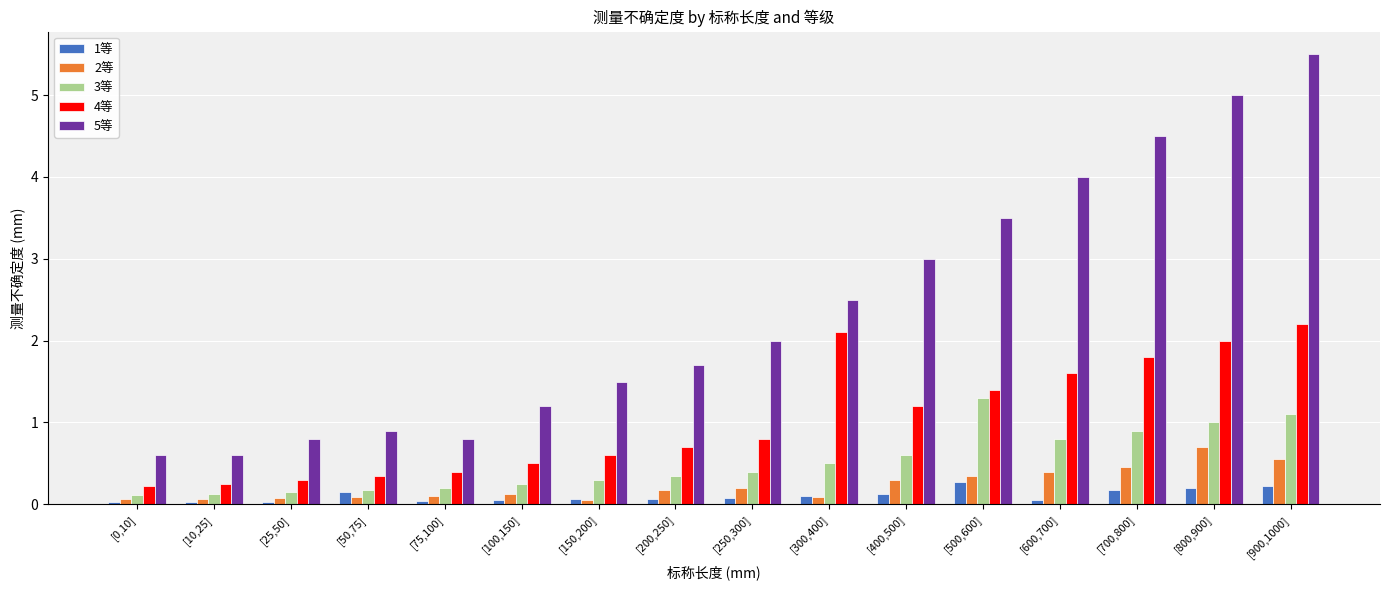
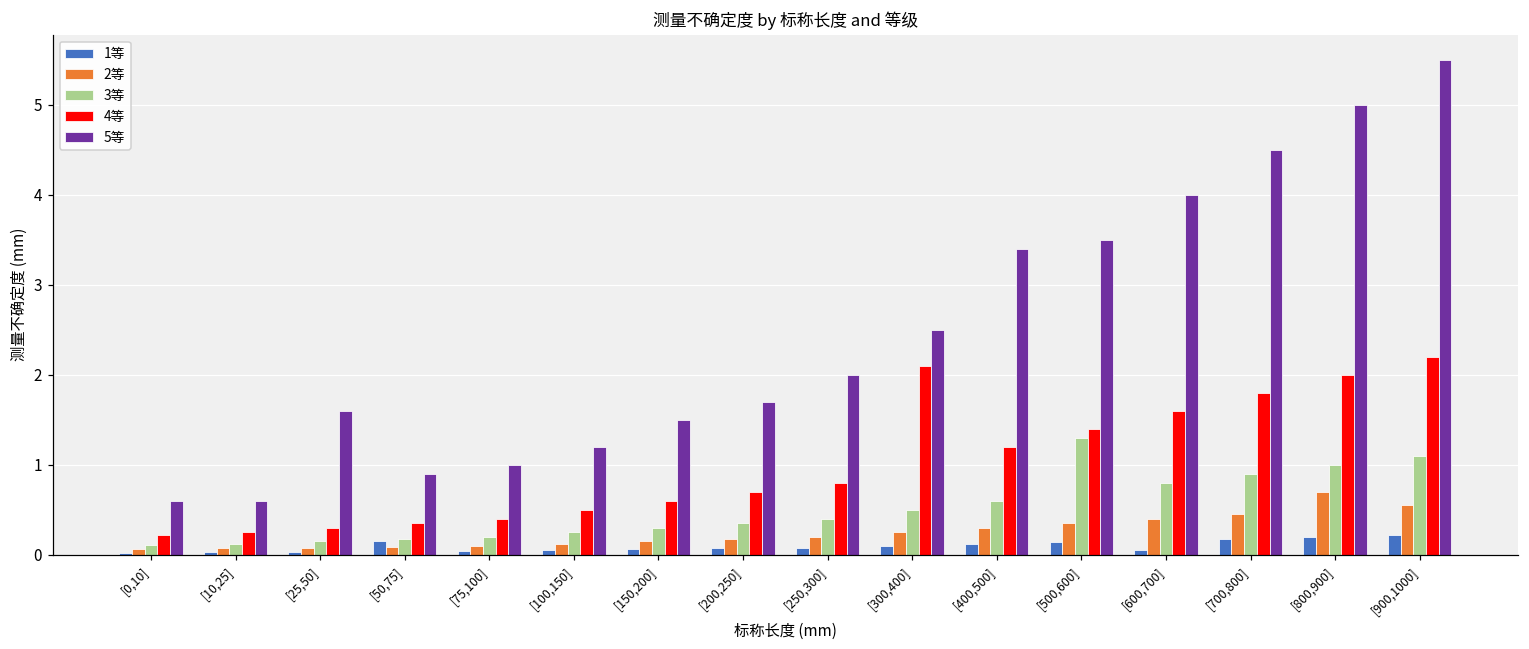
  {
    "1等": {
      "[50,75]": 0.2,
      "[75,100]": 0.0,
      "[100,150]": 0.1,
      "[150,200]": 0.1,
      "[200,250]": 0.1,
      "[250,300]": 0.1,
      "[300,400]": 0.1,
      "[400,500]": 0.1,
-     "[500,600]": 0.3,
+     "[500,600]": 0.1,
      "[600,700]": 0.1,
      "[700,800]": 0.2,
      "[800,900]": 0.2,
      "[900,1000]": 0.2
    },
    "2等": {
      "[0,10]": 0.1,
      "[10,25]": 0.1,
      "[25,50]": 0.1,
      "[50,75]": 0.1,
      "[75,100]": 0.1,
      "[100,150]": 0.1,
-     "[150,200]": 0.1,
+     "[150,200]": 0.2,
      "[200,250]": 0.2,
      "[250,300]": 0.2,
-     "[300,400]": 0.1,
+     "[300,400]": 0.3,
      "[400,500]": 0.3,
      "[500,600]": 0.4,
      "[600,700]": 0.4,
      "[700,800]": 0.5,
      "[800,900]": 0.7,
      "[900,1000]": 0.6
    },
    "3等": {
      "[0,10]": 0.1,
      "[10,25]": 0.1,
      "[25,50]": 0.2,
      "[50,75]": 0.2,
      "[75,100]": 0.2,
      "[100,150]": 0.3,
      "[150,200]": 0.3,
      "[200,250]": 0.4,
      "[250,300]": 0.4,
      "[300,400]": 0.5,
      "[400,500]": 0.6,
      "[500,600]": 1.3,
      "[600,700]": 0.8,
      "[700,800]": 0.9,
      "[800,900]": 1.0,
      "[900,1000]": 1.1
    },
    "4等": {
      "[0,10]": 0.2,
      "[10,25]": 0.3,
      "[25,50]": 0.3,
      "[50,75]": 0.4,
      "[75,100]": 0.4,
      "[100,150]": 0.5,
      "[150,200]": 0.6,
      "[200,250]": 0.7,
      "[250,300]": 0.8,
      "[300,400]": 2.1,
      "[400,500]": 1.2,
      "[500,600]": 1.4,
      "[600,700]": 1.6,
      "[700,800]": 1.8,
      "[800,900]": 2.0,
      "[900,1000]": 2.2
    },
    "5等": {
      "[0,10]": 0.6,
      "[10,25]": 0.6,
-     "[25,50]": 0.8,
+     "[25,50]": 1.6,
      "[50,75]": 0.9,
-     "[75,100]": 0.8,
+     "[75,100]": 1.0,
      "[100,150]": 1.2,
      "[150,200]": 1.5,
      "[200,250]": 1.7,
      "[250,300]": 2.0,
      "[300,400]": 2.5,
-     "[400,500]": 3.0,
+     "[400,500]": 3.4,
      "[500,600]": 3.5,
      "[600,700]": 4.0,
      "[700,800]": 4.5,
      "[800,900]": 5.0,
      "[900,1000]": 5.5
    }
  }
